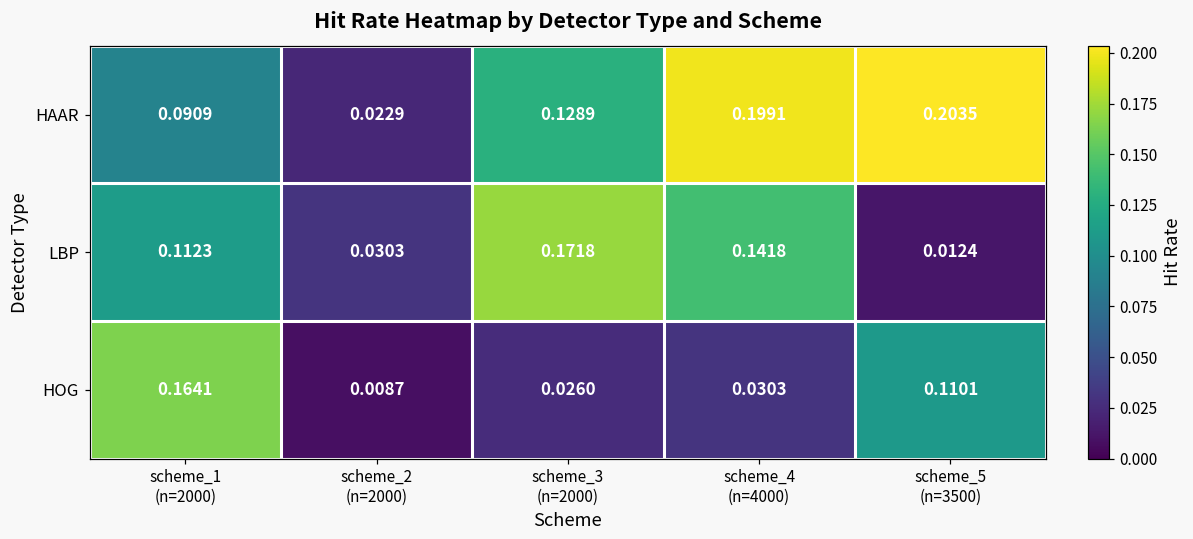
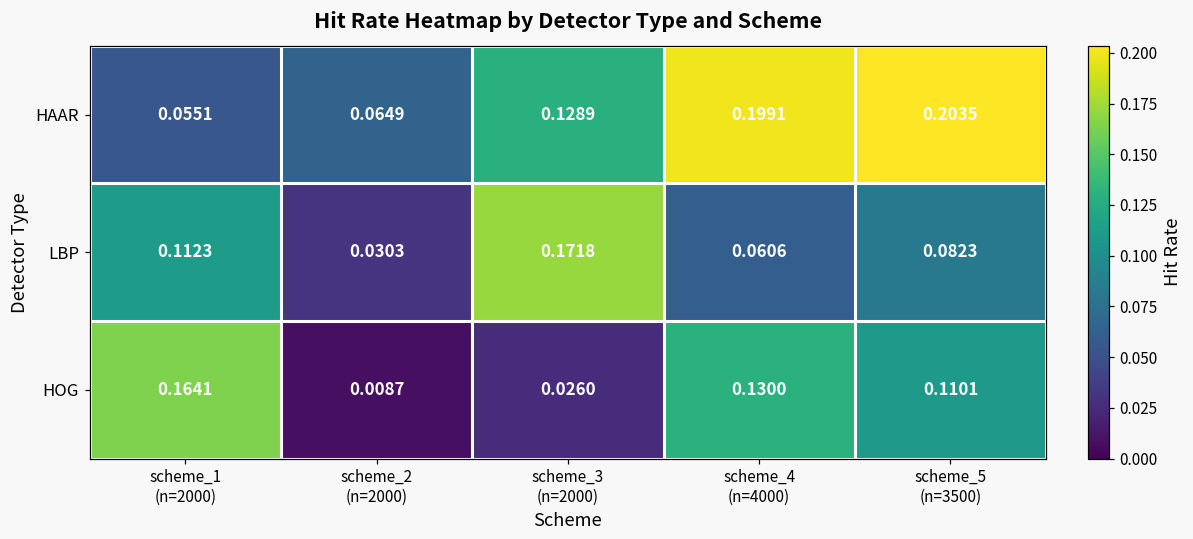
  {
    "HAAR": {
-     "scheme_1 (n=2000)": 0.0909,
-     "scheme_2 (n=2000)": 0.0229,
+     "scheme_1 (n=2000)": 0.0551,
+     "scheme_2 (n=2000)": 0.0649,
      "scheme_3 (n=2000)": 0.1289,
      "scheme_4 (n=4000)": 0.1991,
      "scheme_5 (n=3500)": 0.2035
    },
    "LBP": {
      "scheme_1 (n=2000)": 0.1123,
      "scheme_2 (n=2000)": 0.0303,
      "scheme_3 (n=2000)": 0.1718,
-     "scheme_4 (n=4000)": 0.1418,
-     "scheme_5 (n=3500)": 0.0124
+     "scheme_4 (n=4000)": 0.0606,
+     "scheme_5 (n=3500)": 0.0823
    },
    "HOG": {
      "scheme_1 (n=2000)": 0.1641,
      "scheme_2 (n=2000)": 0.0087,
      "scheme_3 (n=2000)": 0.0260,
-     "scheme_4 (n=4000)": 0.0303,
+     "scheme_4 (n=4000)": 0.1300,
      "scheme_5 (n=3500)": 0.1101
    }
  }
